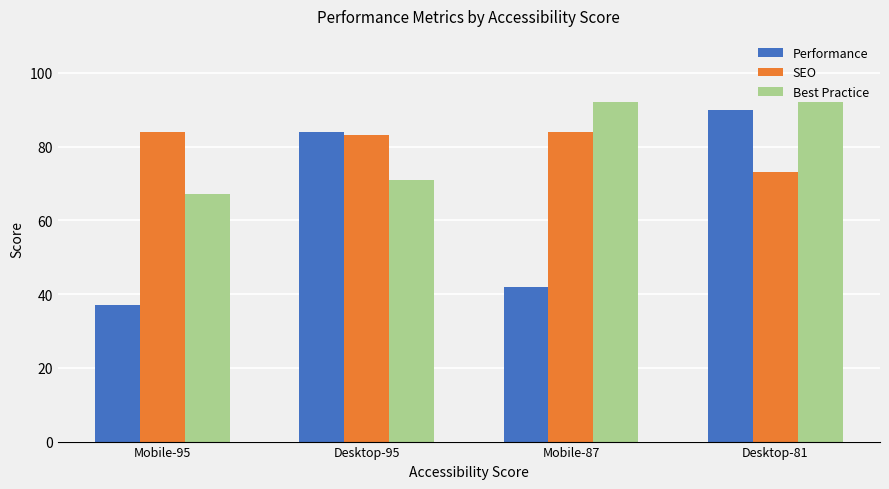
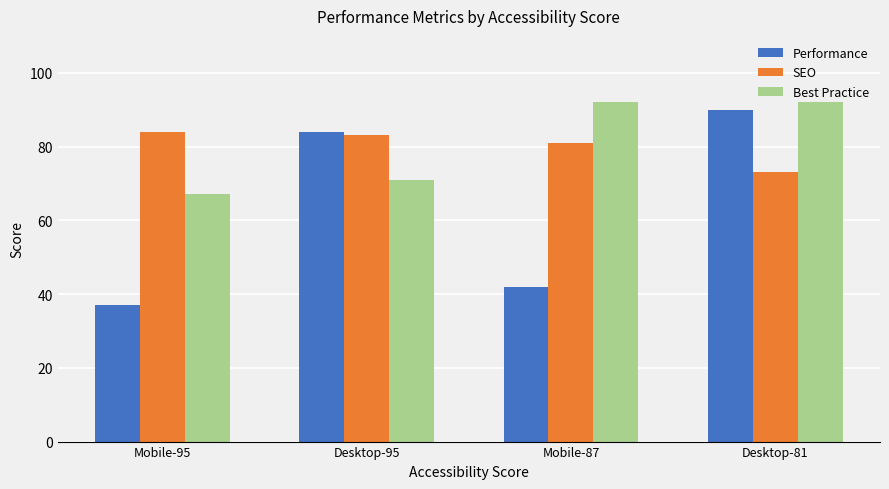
  {
    "Performance": {
      "Mobile-95": 37,
      "Desktop-95": 84,
      "Mobile-87": 42,
      "Desktop-81": 90
    },
    "SEO": {
      "Mobile-95": 84,
      "Desktop-95": 83,
-     "Mobile-87": 84,
+     "Mobile-87": 81,
      "Desktop-81": 73
    },
    "Best Practice": {
      "Mobile-95": 67,
      "Desktop-95": 71,
      "Mobile-87": 92,
      "Desktop-81": 92
    }
  }
